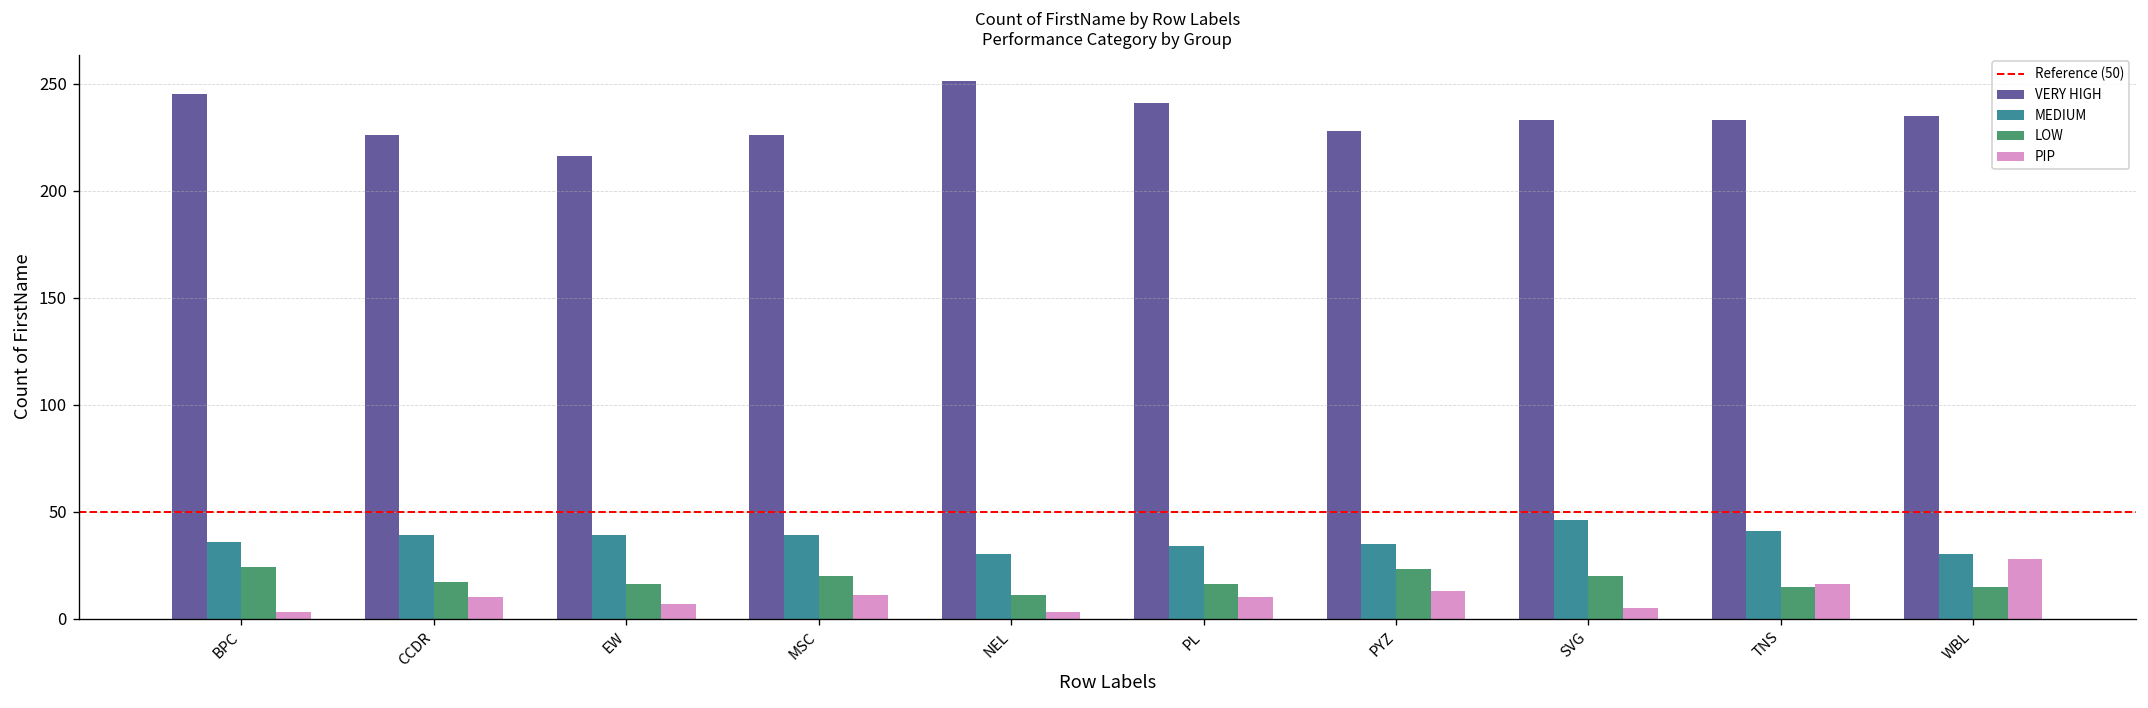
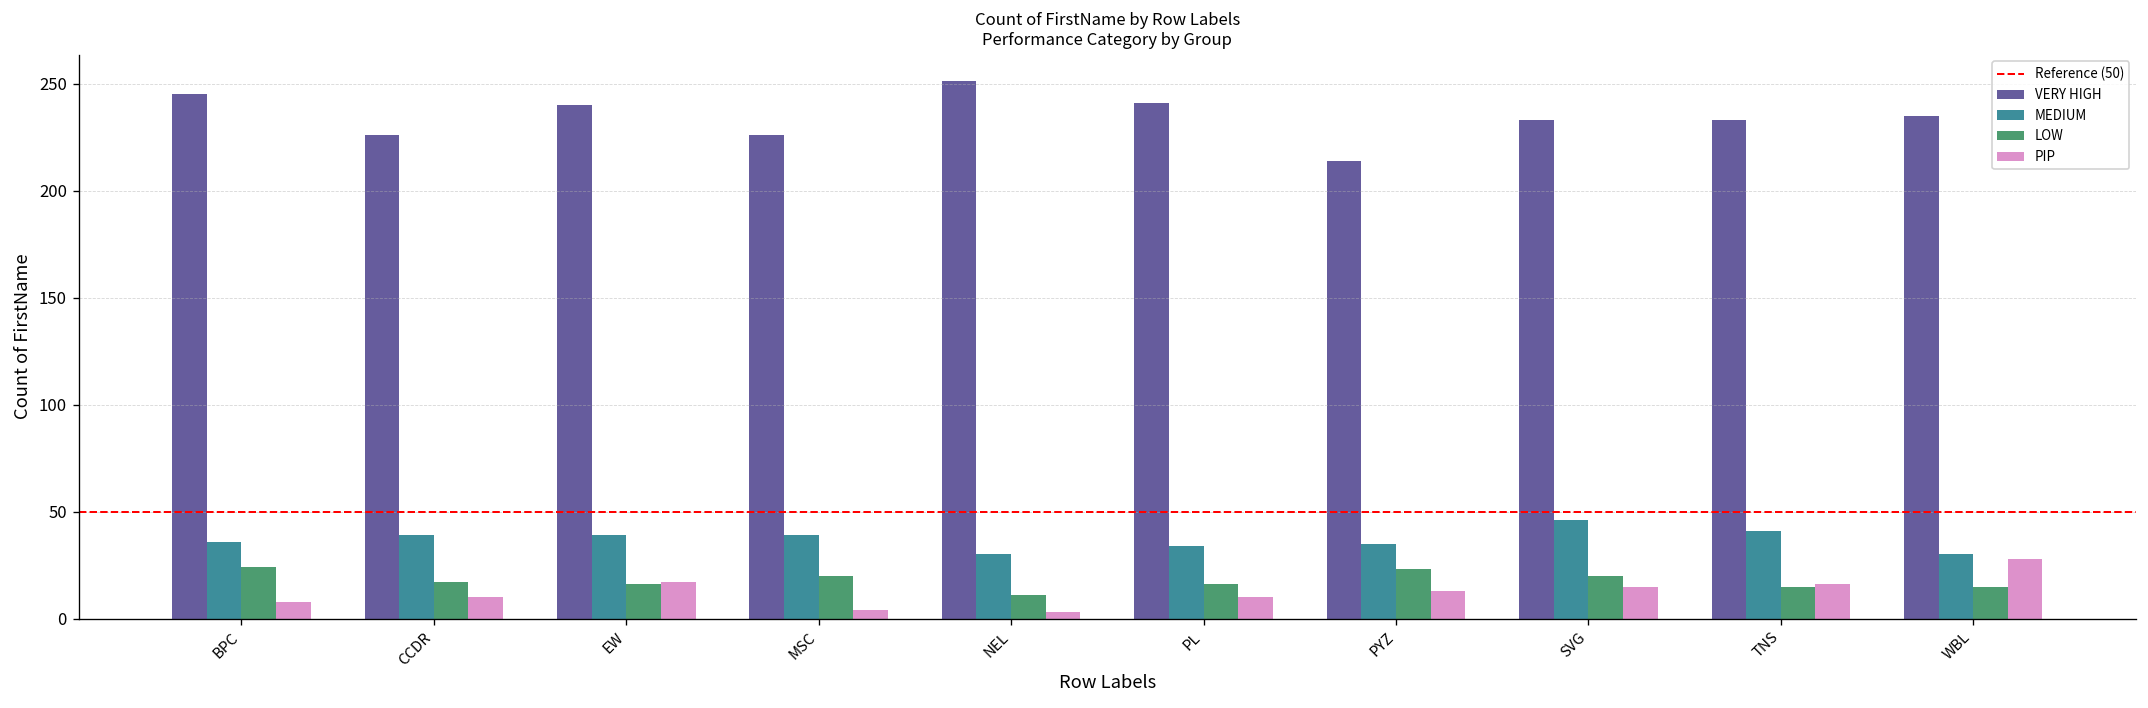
  {
    "VERY HIGH": {
      "BPC": 245,
      "CCDR": 226,
-     "EW": 216,
+     "EW": 240,
      "MSC": 226,
      "NEL": 251,
      "PL": 241,
-     "PYZ": 228,
+     "PYZ": 214,
      "SVG": 233,
      "TNS": 233,
      "WBL": 235
    },
    "PIP": {
-     "BPC": 3,
+     "BPC": 8,
      "CCDR": 10,
-     "EW": 7,
-     "MSC": 11,
+     "EW": 17,
+     "MSC": 4,
      "NEL": 3,
      "PL": 10,
      "PYZ": 13,
-     "SVG": 5,
+     "SVG": 15,
      "TNS": 16,
      "WBL": 28
    }
  }
